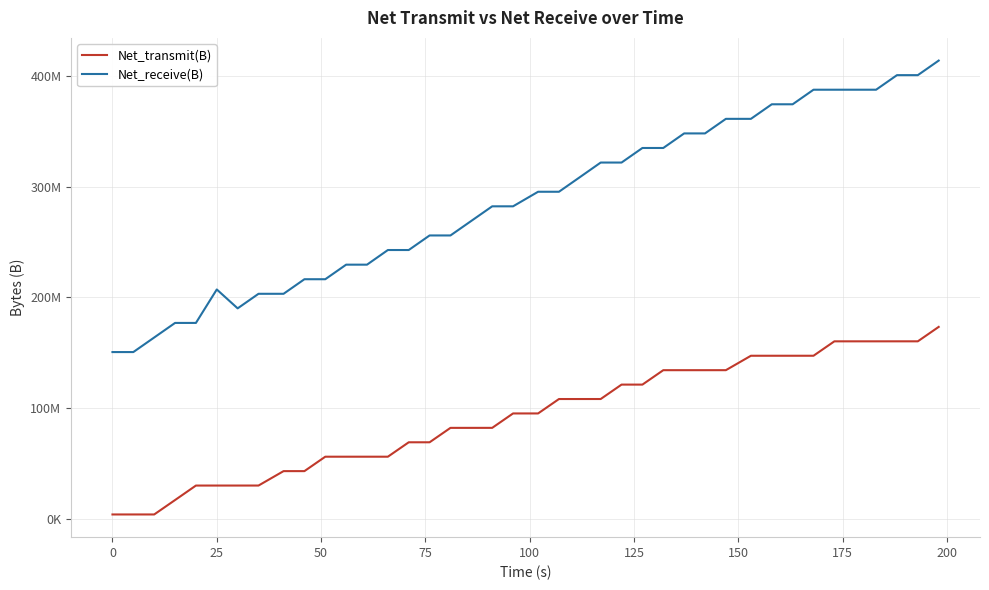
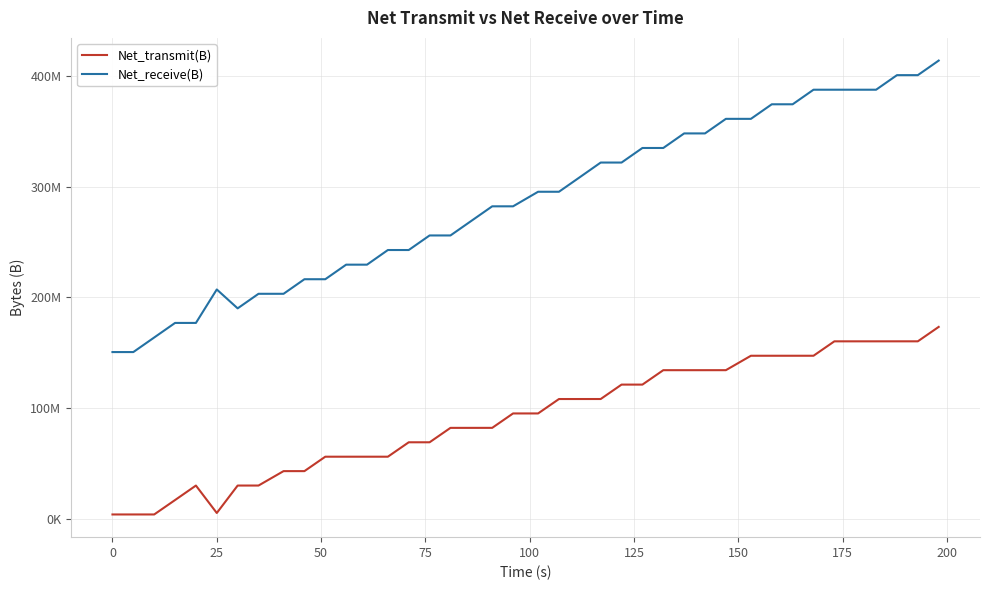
  {
    "Net_transmit(B)": {
      "0": 4000000,
-     "25": 30000000
+     "25": 6000000
    },
    "Net_receive(B)": {
      "0": 151000000,
      "25": 207000000
    }
  }
